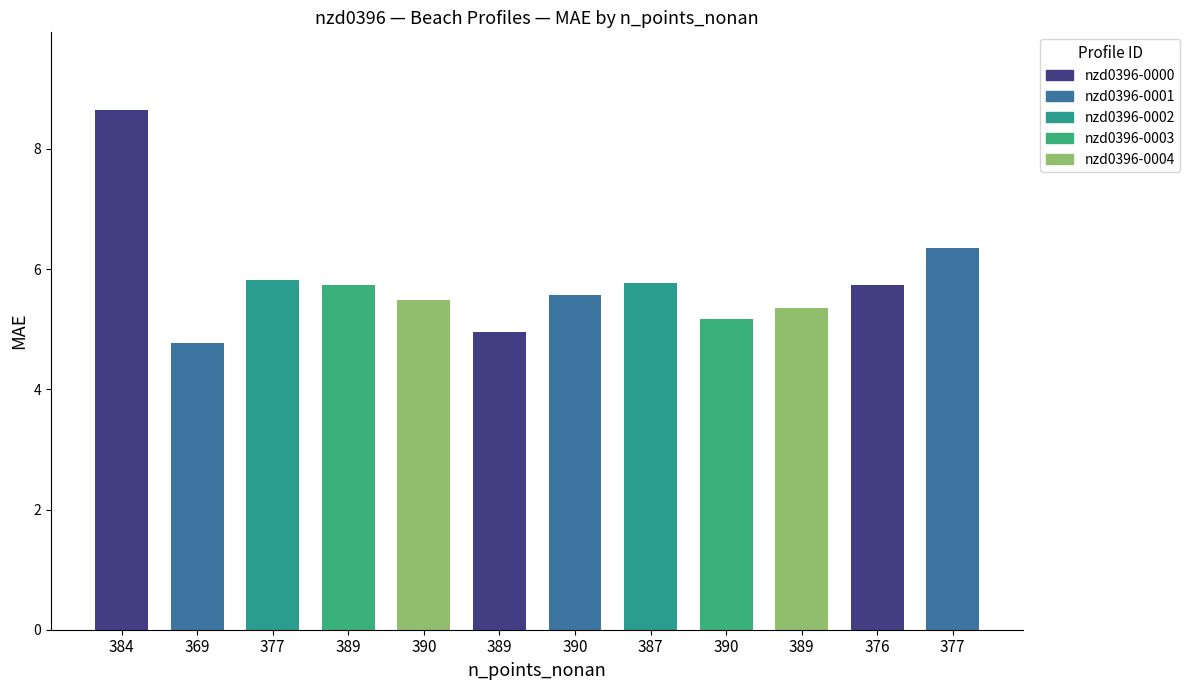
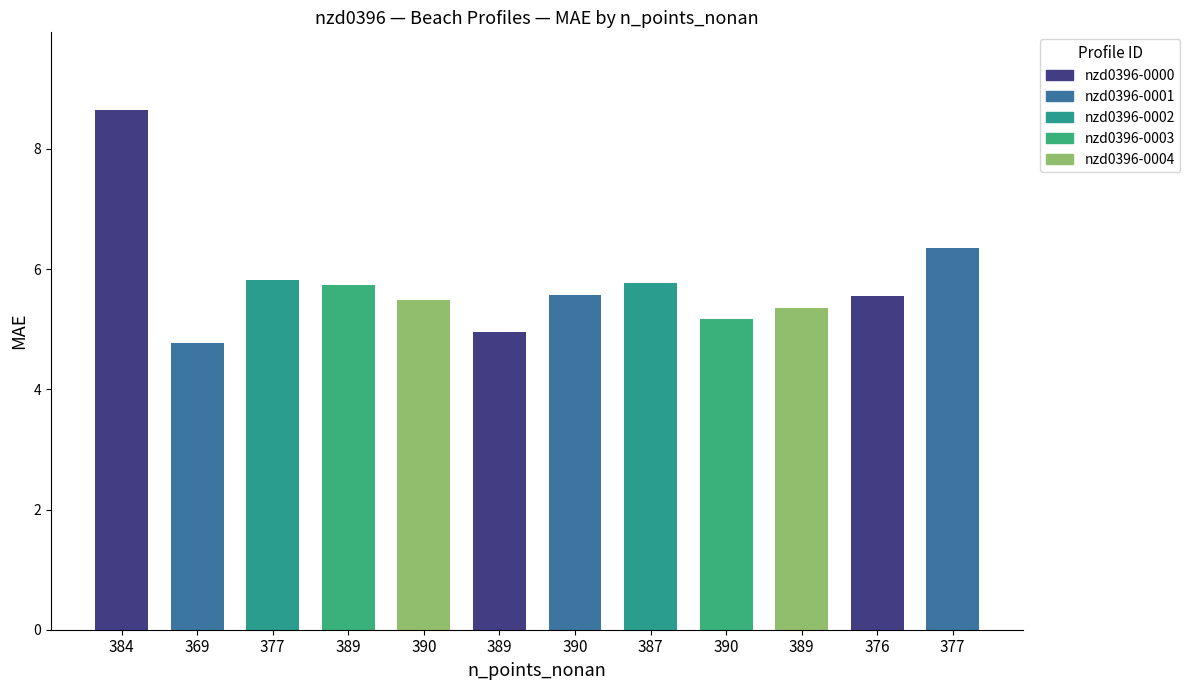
  {
    "384": 8.6,
    "369": 4.8,
    "387": 5.8,
-   "376": 5.7
+   "376": 5.5
  }
